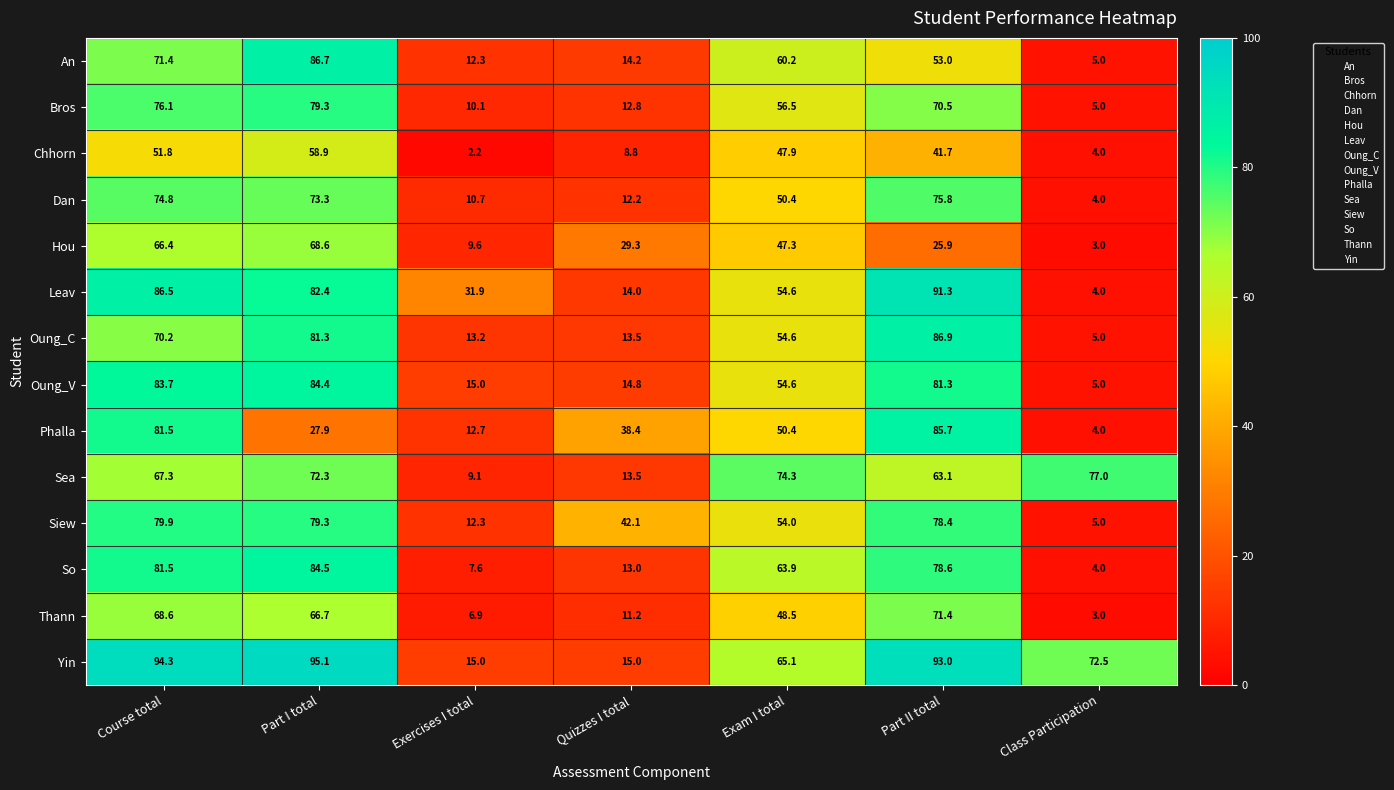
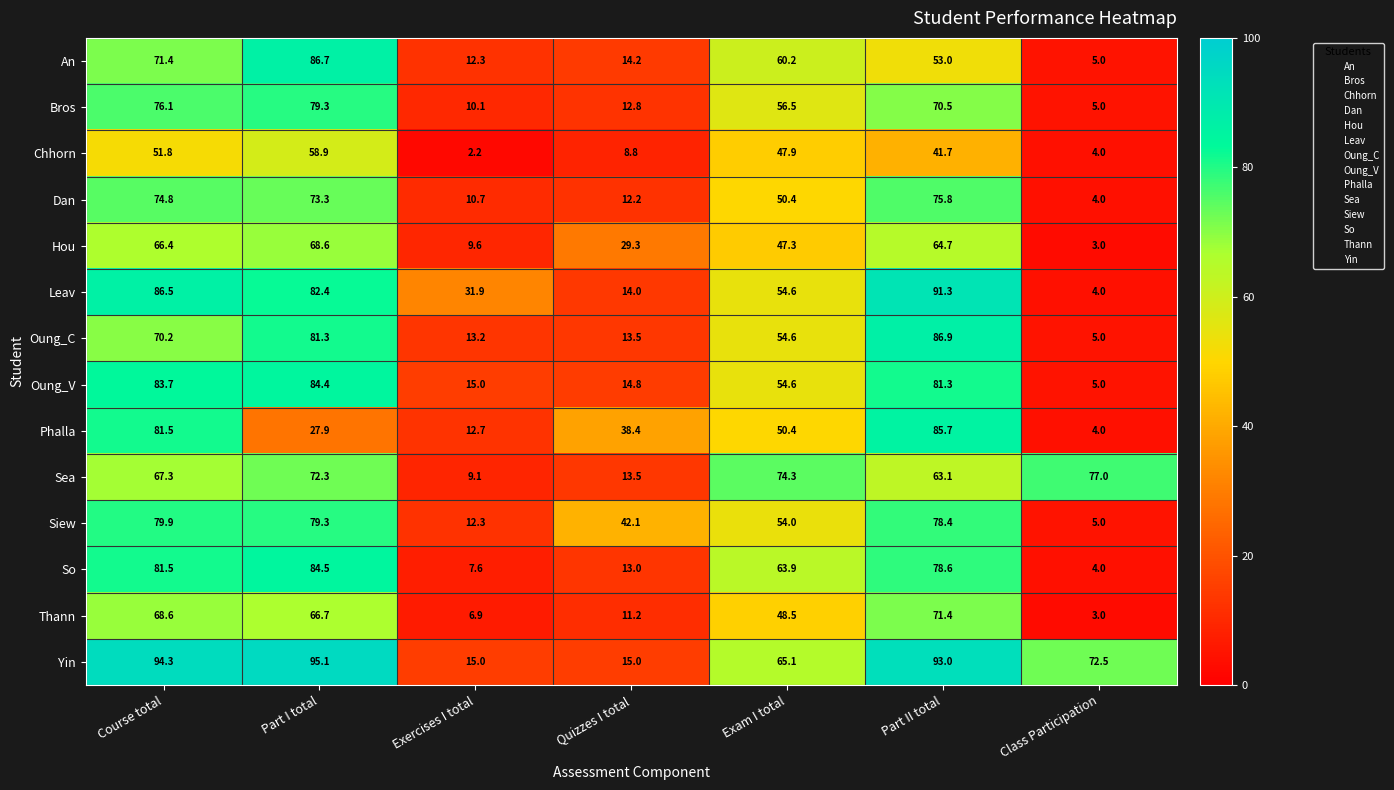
  {
    "An": {
      "Course total": 71.4,
      "Part I total": 86.7,
      "Exercises I total": 12.3,
      "Quizzes I total": 14.2,
      "Exam I total": 60.2,
      "Part II total": 53.0,
      "Class Participation": 5.0
    },
    "Bros": {
      "Course total": 76.1,
      "Part I total": 79.3,
      "Exercises I total": 10.1,
      "Quizzes I total": 12.8,
      "Exam I total": 56.5,
      "Part II total": 70.5,
      "Class Participation": 5.0
    },
    "Chhorn": {
      "Course total": 51.8,
      "Part I total": 58.9,
      "Exercises I total": 2.2,
      "Quizzes I total": 8.8,
      "Exam I total": 47.9,
      "Part II total": 41.7,
      "Class Participation": 4.0
    },
    "Dan": {
      "Course total": 74.8,
      "Part I total": 73.3,
      "Exercises I total": 10.7,
      "Quizzes I total": 12.2,
      "Exam I total": 50.4,
      "Part II total": 75.8,
      "Class Participation": 4.0
    },
    "Hou": {
      "Course total": 66.4,
      "Part I total": 68.6,
      "Exercises I total": 9.6,
      "Quizzes I total": 29.3,
      "Exam I total": 47.3,
-     "Part II total": 25.9,
+     "Part II total": 64.7,
      "Class Participation": 3.0
    },
    "Leav": {
      "Course total": 86.5,
      "Part I total": 82.4,
      "Exercises I total": 31.9,
      "Quizzes I total": 14.0,
      "Exam I total": 54.6,
      "Part II total": 91.3,
      "Class Participation": 4.0
    },
    "Oung_C": {
      "Course total": 70.2,
      "Part I total": 81.3,
      "Exercises I total": 13.2,
      "Quizzes I total": 13.5,
      "Exam I total": 54.6,
      "Part II total": 86.9,
      "Class Participation": 5.0
    },
    "Oung_V": {
      "Course total": 83.7,
      "Part I total": 84.4,
      "Exercises I total": 15.0,
      "Quizzes I total": 14.8,
      "Exam I total": 54.6,
      "Part II total": 81.3,
      "Class Participation": 5.0
    },
    "Phalla": {
      "Course total": 81.5,
      "Part I total": 27.9,
      "Exercises I total": 12.7,
      "Quizzes I total": 38.4,
      "Exam I total": 50.4,
      "Part II total": 85.7,
      "Class Participation": 4.0
    },
    "Sea": {
      "Course total": 67.3,
      "Part I total": 72.3,
      "Exercises I total": 9.1,
      "Quizzes I total": 13.5,
      "Exam I total": 74.3,
      "Part II total": 63.1,
      "Class Participation": 77.0
    },
    "Siew": {
      "Course total": 79.9,
      "Part I total": 79.3,
      "Exercises I total": 12.3,
      "Quizzes I total": 42.1,
      "Exam I total": 54.0,
      "Part II total": 78.4,
      "Class Participation": 5.0
    },
    "So": {
      "Course total": 81.5,
      "Part I total": 84.5,
      "Exercises I total": 7.6,
      "Quizzes I total": 13.0,
      "Exam I total": 63.9,
      "Part II total": 78.6,
      "Class Participation": 4.0
    },
    "Thann": {
      "Course total": 68.6,
      "Part I total": 66.7,
      "Exercises I total": 6.9,
      "Quizzes I total": 11.2,
      "Exam I total": 48.5,
      "Part II total": 71.4,
      "Class Participation": 3.0
    },
    "Yin": {
      "Course total": 94.3,
      "Part I total": 95.1,
      "Exercises I total": 15.0,
      "Quizzes I total": 15.0,
      "Exam I total": 65.1,
      "Part II total": 93.0,
      "Class Participation": 72.5
    }
  }
